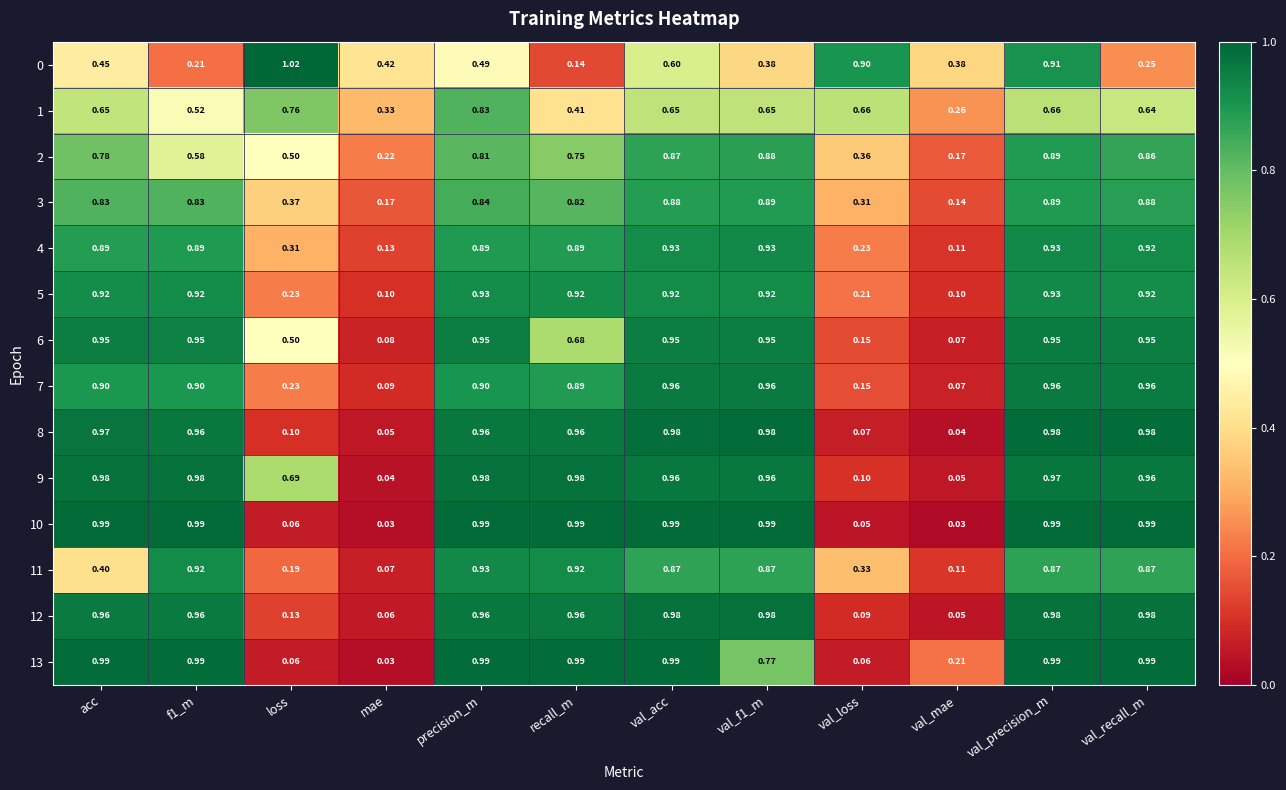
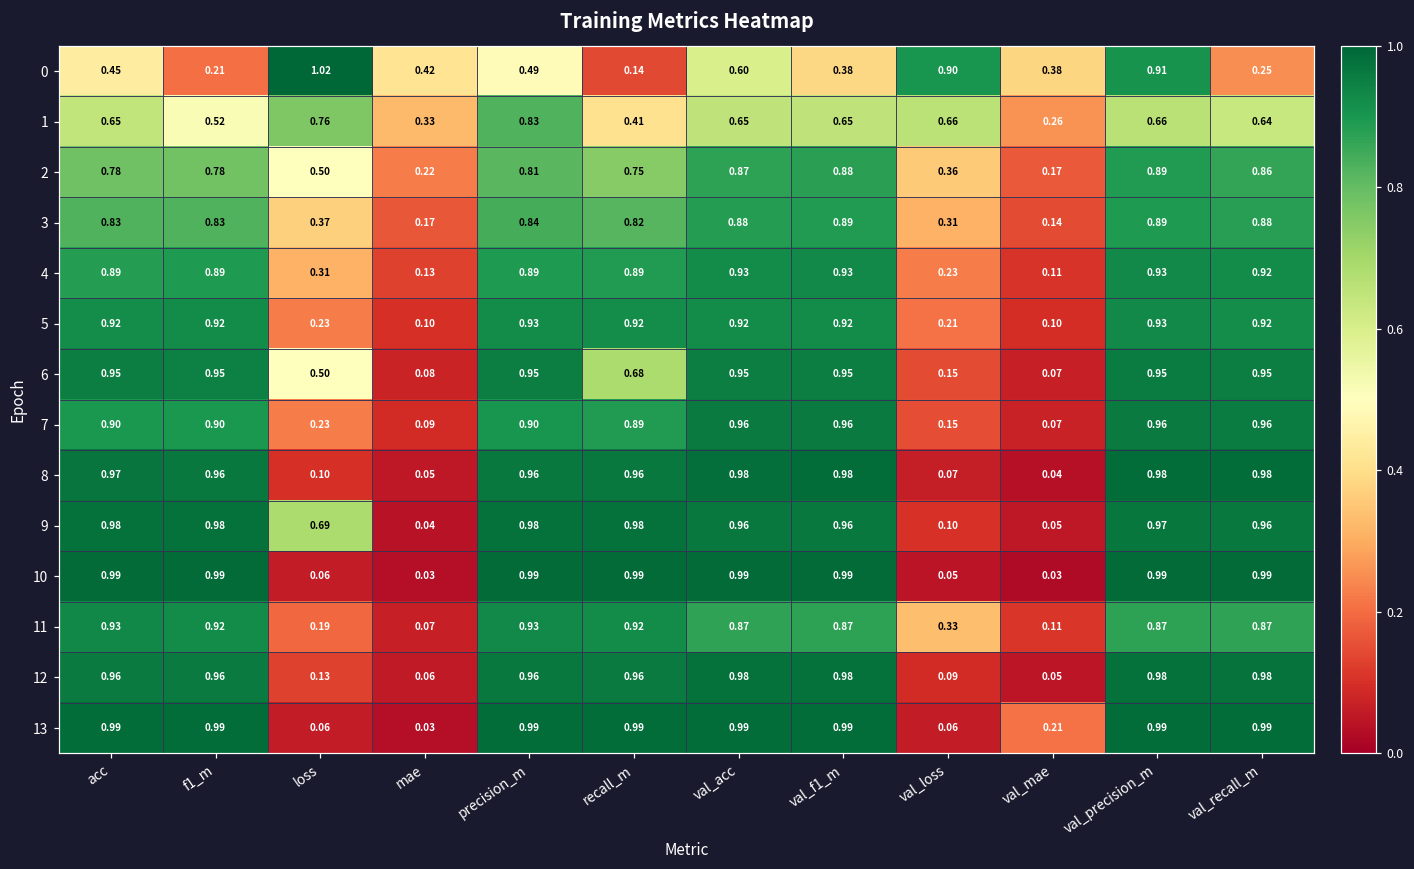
  {
    "0": {
      "acc": 0.45,
      "f1_m": 0.21,
      "loss": 1.02,
      "mae": 0.42,
      "precision_m": 0.49,
      "recall_m": 0.14,
      "val_acc": 0.60,
      "val_f1_m": 0.38,
      "val_loss": 0.90,
      "val_mae": 0.38,
      "val_precision_m": 0.91,
      "val_recall_m": 0.25
    },
    "1": {
      "acc": 0.65,
      "f1_m": 0.52,
      "loss": 0.76,
      "mae": 0.33,
      "precision_m": 0.83,
      "recall_m": 0.41,
      "val_acc": 0.65,
      "val_f1_m": 0.65,
      "val_loss": 0.66,
      "val_mae": 0.26,
      "val_precision_m": 0.66,
      "val_recall_m": 0.64
    },
    "2": {
      "acc": 0.78,
-     "f1_m": 0.58,
+     "f1_m": 0.78,
      "loss": 0.50,
      "mae": 0.22,
      "precision_m": 0.81,
      "recall_m": 0.75,
      "val_acc": 0.87,
      "val_f1_m": 0.88,
      "val_loss": 0.36,
      "val_mae": 0.17,
      "val_precision_m": 0.89,
      "val_recall_m": 0.86
    },
    "3": {
      "acc": 0.83,
      "f1_m": 0.83,
      "loss": 0.37,
      "mae": 0.17,
      "precision_m": 0.84,
      "recall_m": 0.82,
      "val_acc": 0.88,
      "val_f1_m": 0.89,
      "val_loss": 0.31,
      "val_mae": 0.14,
      "val_precision_m": 0.89,
      "val_recall_m": 0.88
    },
    "4": {
      "acc": 0.89,
      "f1_m": 0.89,
      "loss": 0.31,
      "mae": 0.13,
      "precision_m": 0.89,
      "recall_m": 0.89,
      "val_acc": 0.93,
      "val_f1_m": 0.93,
      "val_loss": 0.23,
      "val_mae": 0.11,
      "val_precision_m": 0.93,
      "val_recall_m": 0.92
    },
    "5": {
      "acc": 0.92,
      "f1_m": 0.92,
      "loss": 0.23,
      "mae": 0.10,
      "precision_m": 0.93,
      "recall_m": 0.92,
      "val_acc": 0.92,
      "val_f1_m": 0.92,
      "val_loss": 0.21,
      "val_mae": 0.10,
      "val_precision_m": 0.93,
      "val_recall_m": 0.92
    },
    "6": {
      "acc": 0.95,
      "f1_m": 0.95,
      "loss": 0.50,
      "mae": 0.08,
      "precision_m": 0.95,
      "recall_m": 0.68,
      "val_acc": 0.95,
      "val_f1_m": 0.95,
      "val_loss": 0.15,
      "val_mae": 0.07,
      "val_precision_m": 0.95,
      "val_recall_m": 0.95
    },
    "7": {
      "acc": 0.90,
      "f1_m": 0.90,
      "loss": 0.23,
      "mae": 0.09,
      "precision_m": 0.90,
      "recall_m": 0.89,
      "val_acc": 0.96,
      "val_f1_m": 0.96,
      "val_loss": 0.15,
      "val_mae": 0.07,
      "val_precision_m": 0.96,
      "val_recall_m": 0.96
    },
    "8": {
      "acc": 0.97,
      "f1_m": 0.96,
      "loss": 0.10,
      "mae": 0.05,
      "precision_m": 0.96,
      "recall_m": 0.96,
      "val_acc": 0.98,
      "val_f1_m": 0.98,
      "val_loss": 0.07,
      "val_mae": 0.04,
      "val_precision_m": 0.98,
      "val_recall_m": 0.98
    },
    "9": {
      "acc": 0.98,
      "f1_m": 0.98,
      "loss": 0.69,
      "mae": 0.04,
      "precision_m": 0.98,
      "recall_m": 0.98,
      "val_acc": 0.96,
      "val_f1_m": 0.96,
      "val_loss": 0.10,
      "val_mae": 0.05,
      "val_precision_m": 0.97,
      "val_recall_m": 0.96
    },
    "10": {
      "acc": 0.99,
      "f1_m": 0.99,
      "loss": 0.06,
      "mae": 0.03,
      "precision_m": 0.99,
      "recall_m": 0.99,
      "val_acc": 0.99,
      "val_f1_m": 0.99,
      "val_loss": 0.05,
      "val_mae": 0.03,
      "val_precision_m": 0.99,
      "val_recall_m": 0.99
    },
    "11": {
-     "acc": 0.40,
+     "acc": 0.93,
      "f1_m": 0.92,
      "loss": 0.19,
      "mae": 0.07,
      "precision_m": 0.93,
      "recall_m": 0.92,
      "val_acc": 0.87,
      "val_f1_m": 0.87,
      "val_loss": 0.33,
      "val_mae": 0.11,
      "val_precision_m": 0.87,
      "val_recall_m": 0.87
    },
    "12": {
      "acc": 0.96,
      "f1_m": 0.96,
      "loss": 0.13,
      "mae": 0.06,
      "precision_m": 0.96,
      "recall_m": 0.96,
      "val_acc": 0.98,
      "val_f1_m": 0.98,
      "val_loss": 0.09,
      "val_mae": 0.05,
      "val_precision_m": 0.98,
      "val_recall_m": 0.98
    },
    "13": {
      "acc": 0.99,
      "f1_m": 0.99,
      "loss": 0.06,
      "mae": 0.03,
      "precision_m": 0.99,
      "recall_m": 0.99,
      "val_acc": 0.99,
-     "val_f1_m": 0.77,
+     "val_f1_m": 0.99,
      "val_loss": 0.06,
      "val_mae": 0.21,
      "val_precision_m": 0.99,
      "val_recall_m": 0.99
    }
  }
